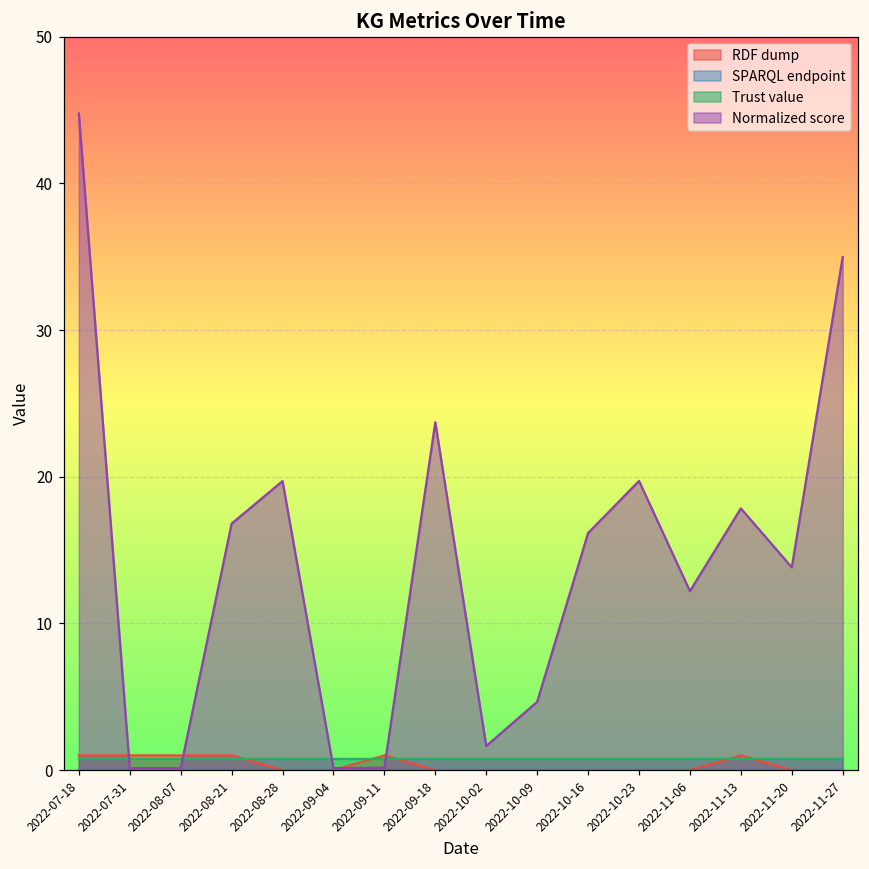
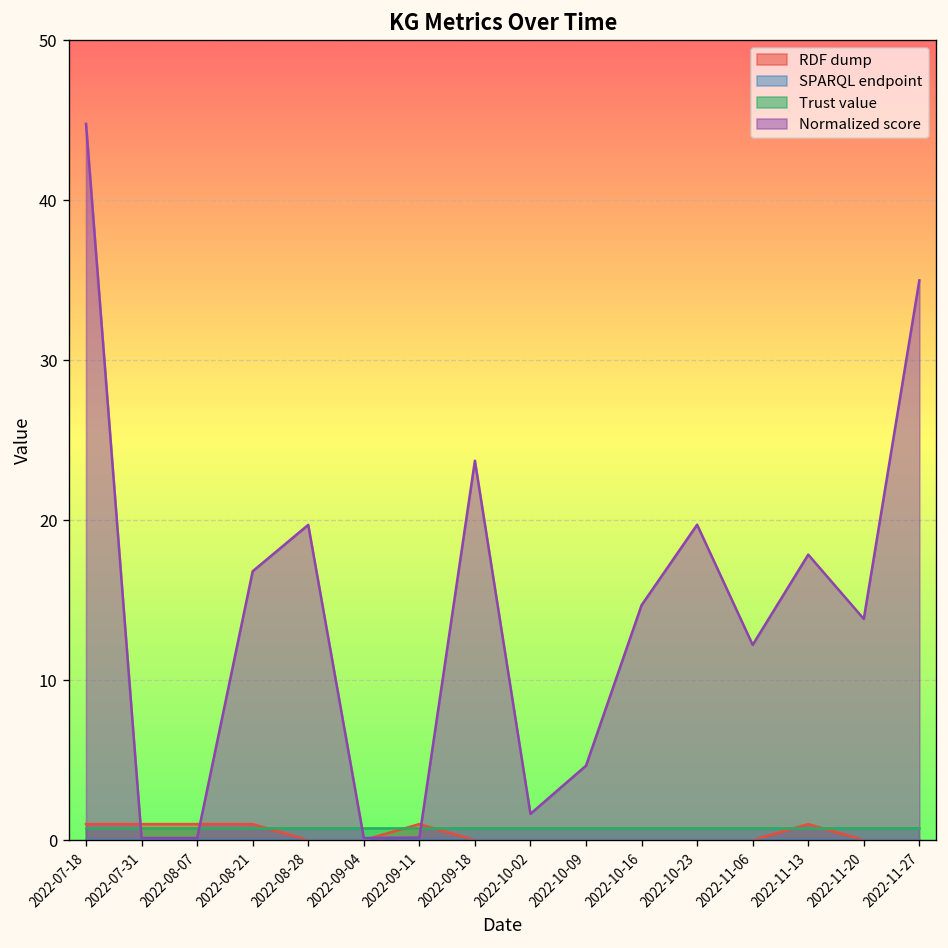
  {
    "RDF dump": {
      "2022-07-18": 1.0,
      "2022-07-31": 1.0,
      "2022-08-07": 1.0,
      "2022-08-21": 1.0,
      "2022-09-11": 1.0,
      "2022-11-13": 1.0
    },
    "SPARQL endpoint": {
      "2022-07-18": 0.0,
      "2022-08-21": 0.0,
      "2022-11-13": 0.0
    },
    "Trust value": {
      "2022-07-18": 0.8,
      "2022-07-31": 0.8,
      "2022-08-07": 0.8,
      "2022-08-21": 0.8,
      "2022-08-28": 0.8,
      "2022-09-04": 0.8,
      "2022-09-11": 0.8,
      "2022-09-18": 0.8,
      "2022-10-02": 0.8,
      "2022-10-09": 0.8,
      "2022-10-16": 0.8,
      "2022-10-23": 0.8,
      "2022-11-06": 0.8,
      "2022-11-13": 0.8,
      "2022-11-20": 0.8,
      "2022-11-27": 0.8
    },
    "Normalized score": {
      "2022-07-18": 44.8,
      "2022-08-21": 16.8,
      "2022-08-28": 19.7,
      "2022-09-18": 23.7,
      "2022-10-02": 1.6,
      "2022-10-09": 4.7,
-     "2022-10-16": 16.2,
+     "2022-10-16": 14.7,
      "2022-10-23": 19.7,
      "2022-11-06": 12.2,
      "2022-11-13": 17.8,
      "2022-11-20": 13.8,
      "2022-11-27": 35.0
    }
  }
